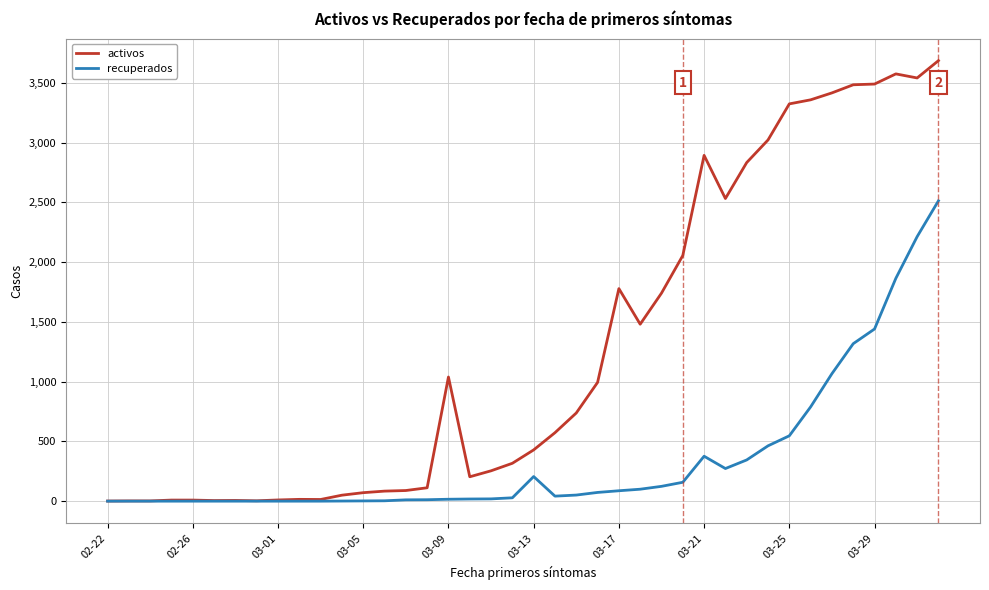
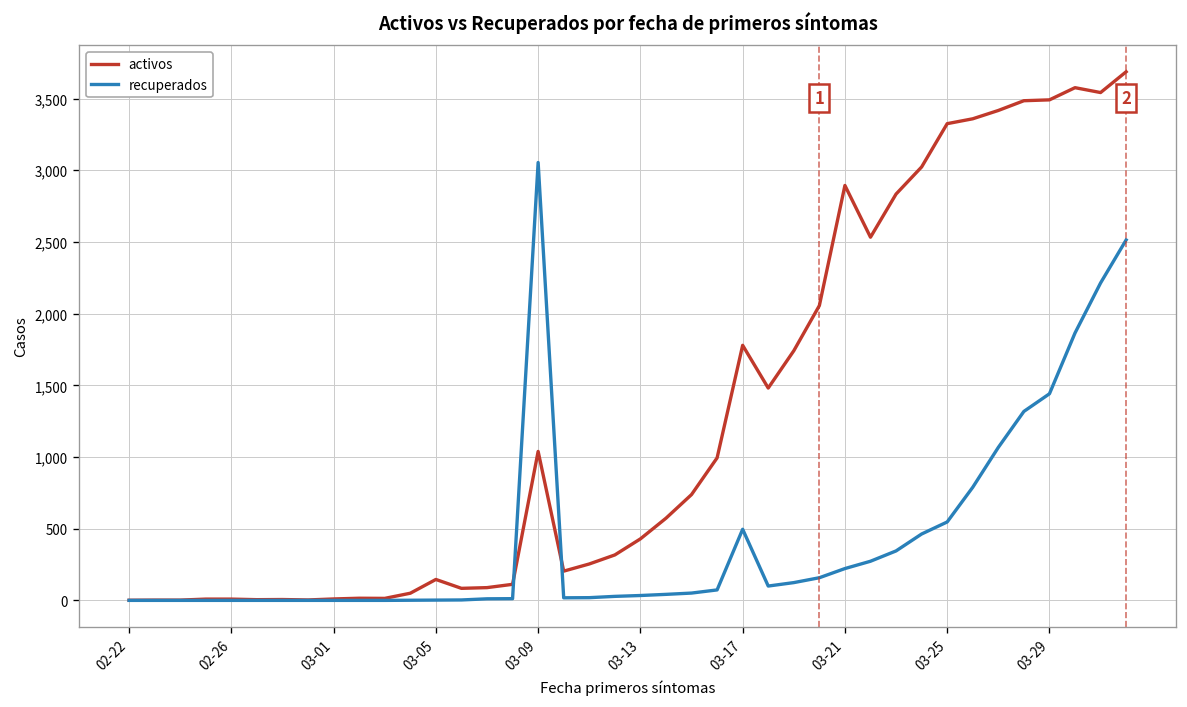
  {
    "activos": {
-     "03-05": "70",
+     "03-05": "150",
      "03-09": "1,040",
      "03-13": "430",
      "03-17": "1,780",
      "03-21": "2,890",
      "03-25": "3,330",
      "03-29": "3,490"
    },
    "recuperados": {
      "03-05": "0",
-     "03-09": "20",
-     "03-13": "210",
-     "03-17": "90",
-     "03-21": "380",
+     "03-09": "3,050",
+     "03-13": "30",
+     "03-17": "500",
+     "03-21": "220",
      "03-25": "550",
      "03-29": "1,440"
    }
  }
